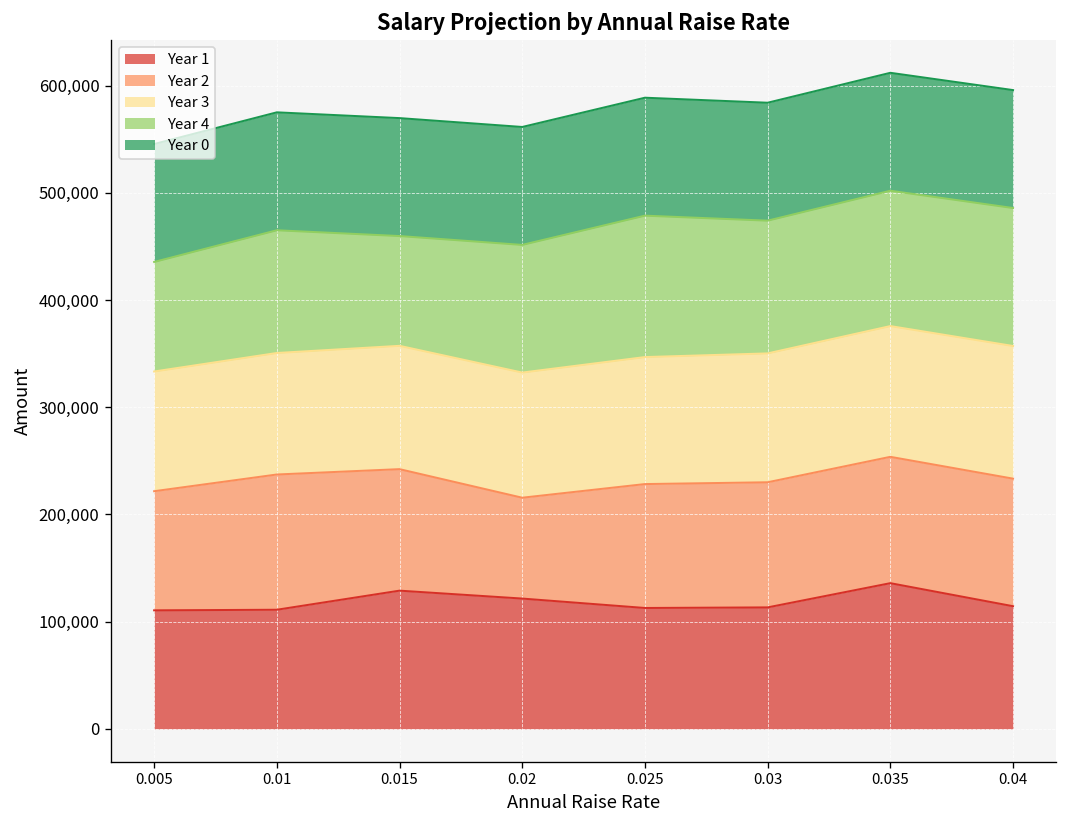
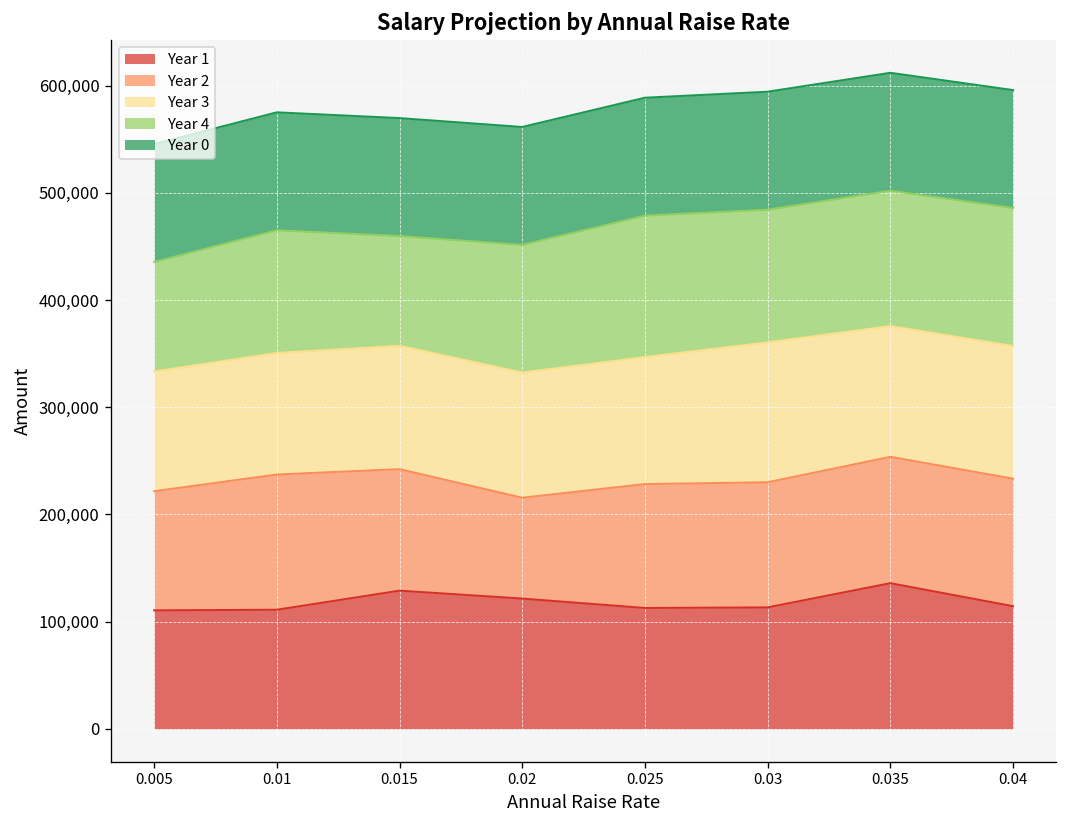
  {
    "Year 1": {
      "0.005": "110,000",
      "0.01": "110,000",
      "0.015": "130,000",
      "0.02": "120,000",
      "0.025": "110,000",
      "0.03": "110,000",
      "0.035": "140,000",
      "0.04": "110,000"
    },
    "Year 2": {
      "0.005": "110,000",
      "0.01": "130,000",
      "0.015": "110,000",
      "0.02": "90,000",
      "0.025": "120,000",
      "0.03": "120,000",
      "0.035": "120,000",
      "0.04": "120,000"
    },
    "Year 3": {
      "0.005": "110,000",
      "0.01": "110,000",
      "0.015": "120,000",
      "0.02": "120,000",
      "0.025": "120,000",
-     "0.03": "120,000",
+     "0.03": "130,000",
      "0.035": "120,000",
      "0.04": "120,000"
    },
    "Year 4": {
      "0.005": "100,000",
      "0.01": "110,000",
      "0.015": "100,000",
      "0.02": "120,000",
      "0.025": "130,000",
      "0.03": "120,000",
      "0.035": "130,000",
      "0.04": "130,000"
    },
    "Year 0": {
      "0.01": "110,000",
      "0.015": "110,000",
      "0.02": "110,000",
      "0.025": "110,000",
      "0.03": "110,000",
      "0.035": "110,000",
      "0.04": "110,000"
    }
  }
